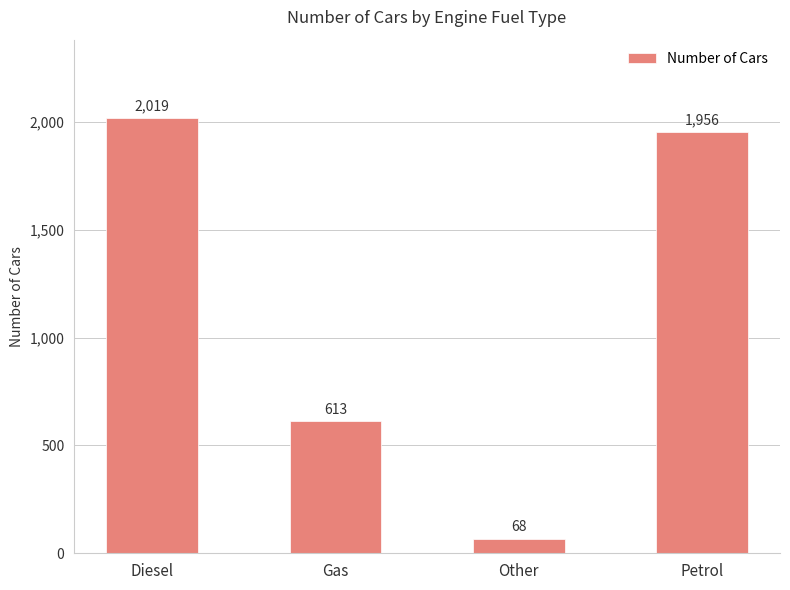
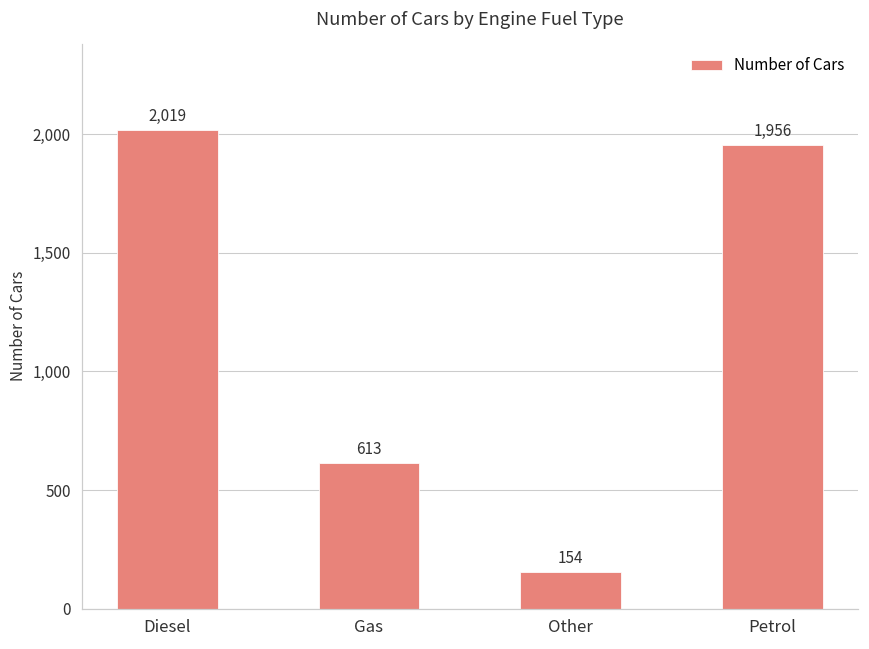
  {
    "Diesel": "2,019",
    "Gas": "613",
-   "Other": "68",
+   "Other": "154",
    "Petrol": "1,956"
  }
